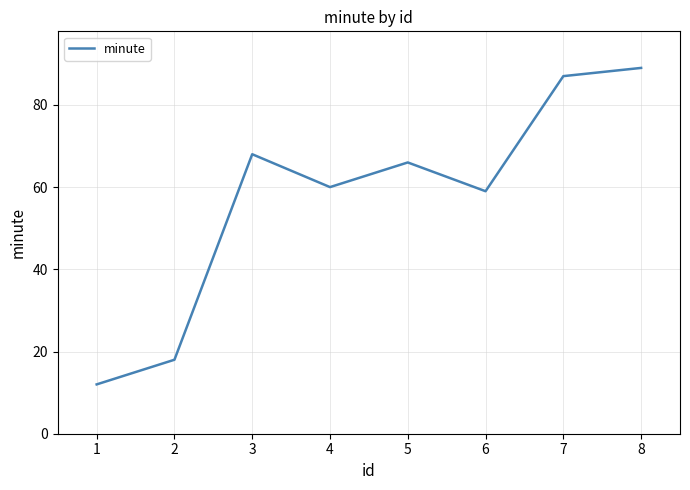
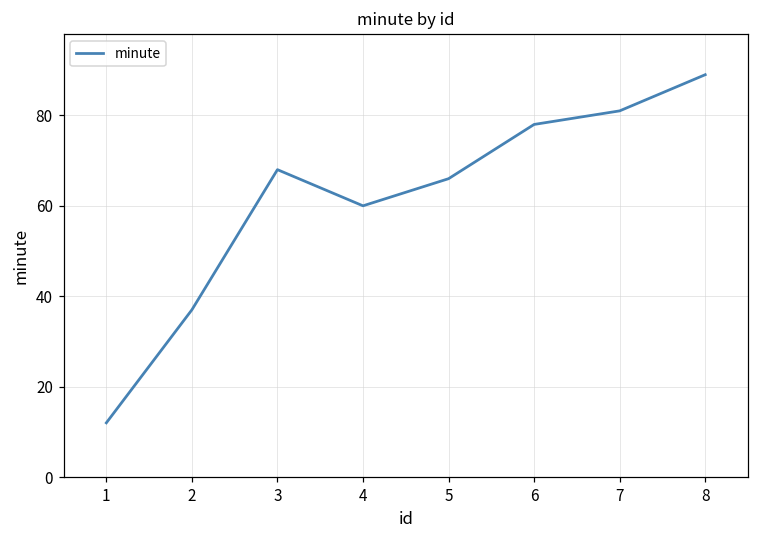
  {
    "1": 12,
-   "2": 18,
+   "2": 37,
    "3": 68,
    "4": 60,
    "5": 66,
-   "6": 59,
-   "7": 87,
+   "6": 78,
+   "7": 81,
    "8": 89
  }
